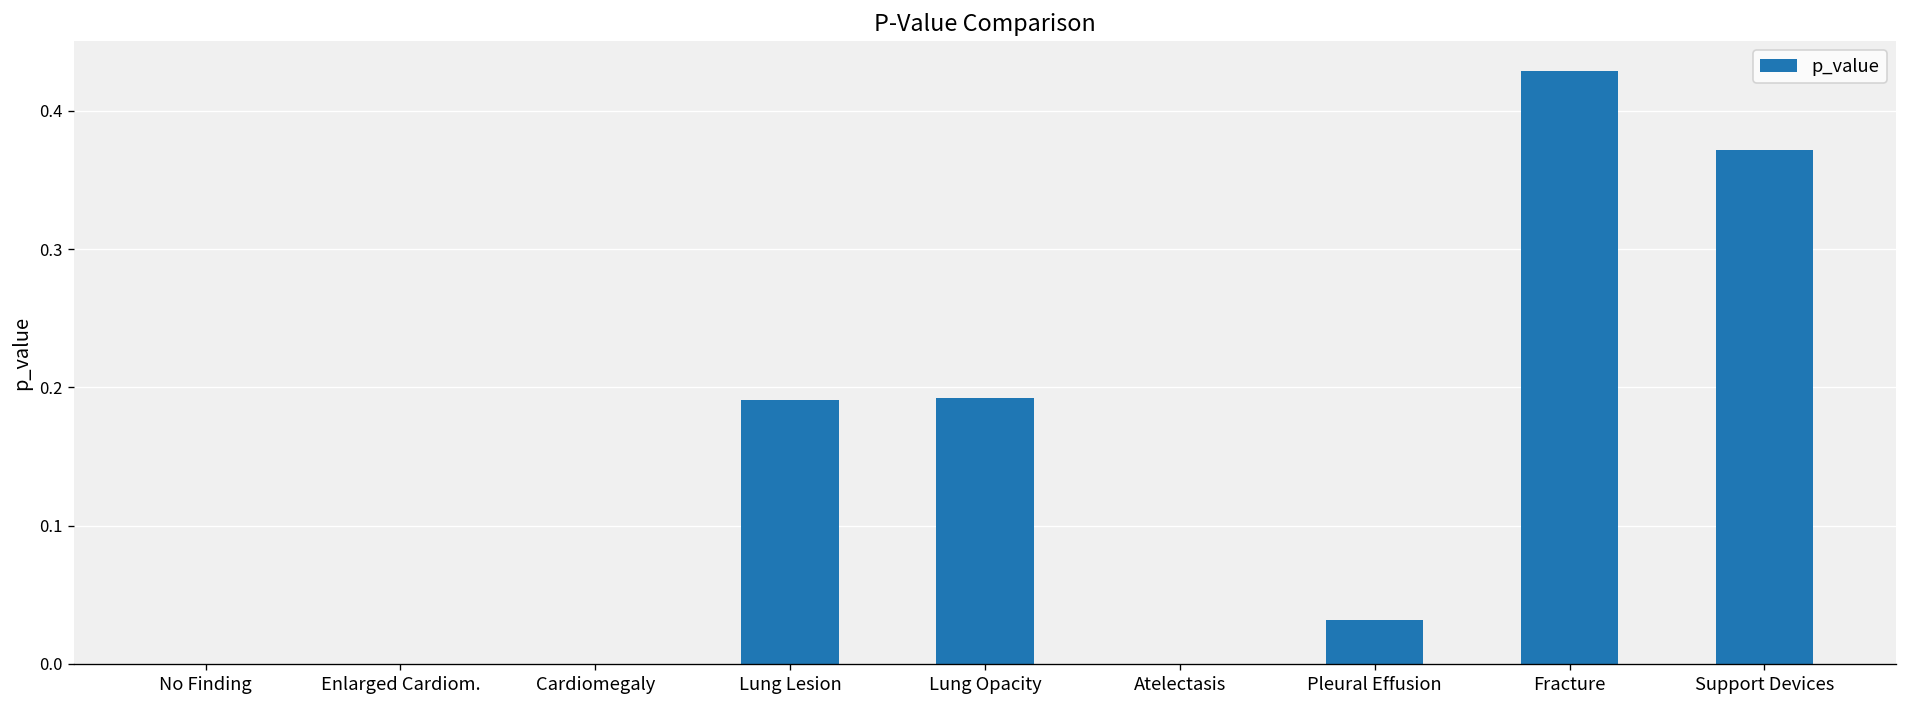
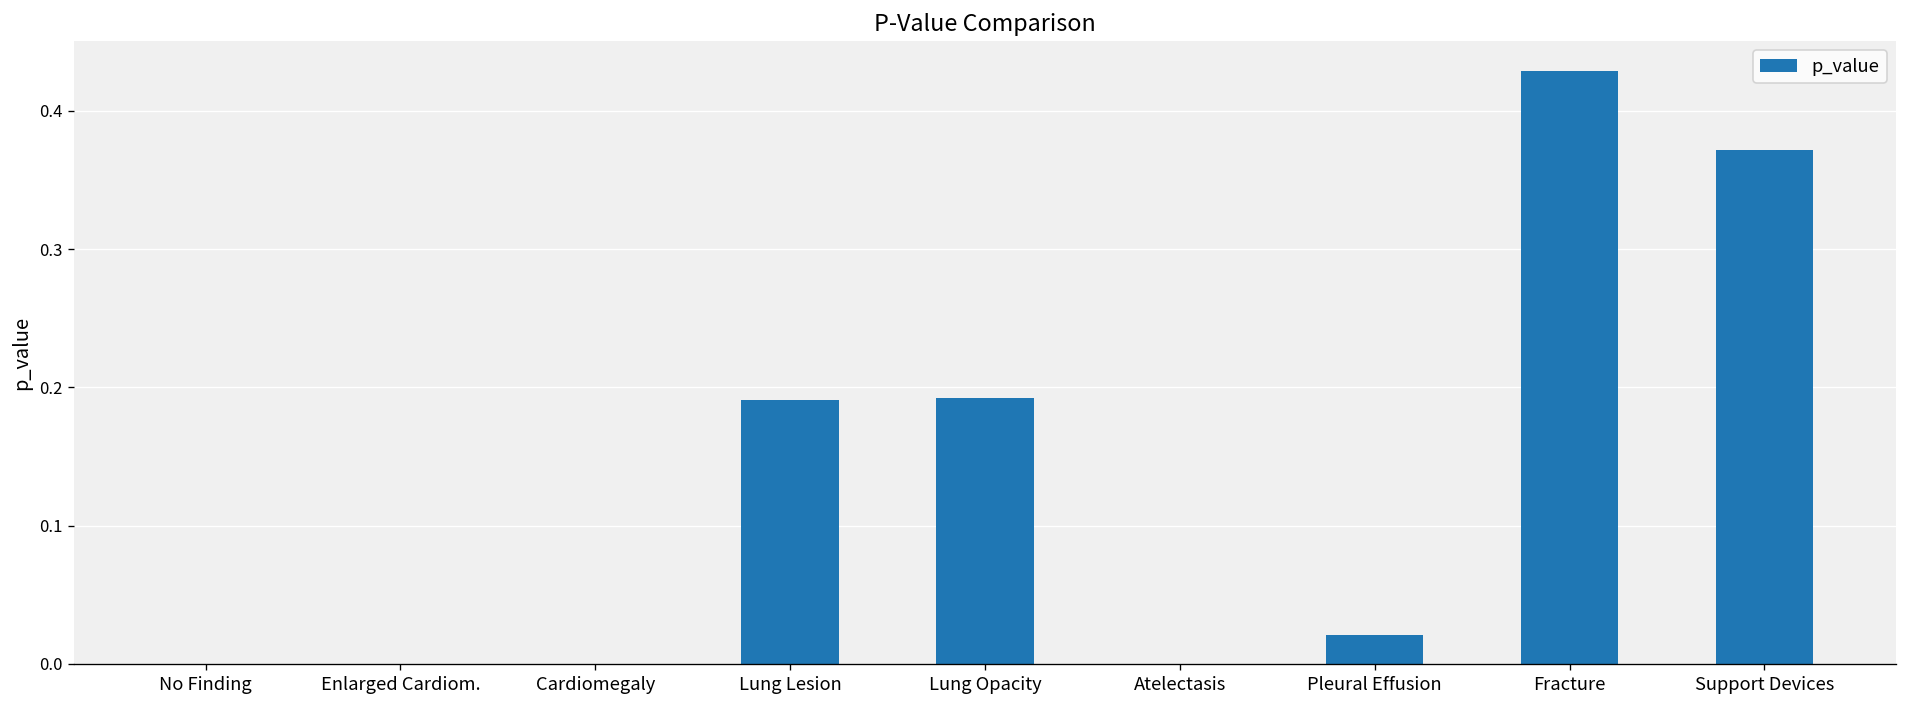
  {
    "Lung Lesion": 0.191,
    "Lung Opacity": 0.192,
-   "Pleural Effusion": 0.032,
+   "Pleural Effusion": 0.021,
    "Fracture": 0.429,
    "Support Devices": 0.372
  }
